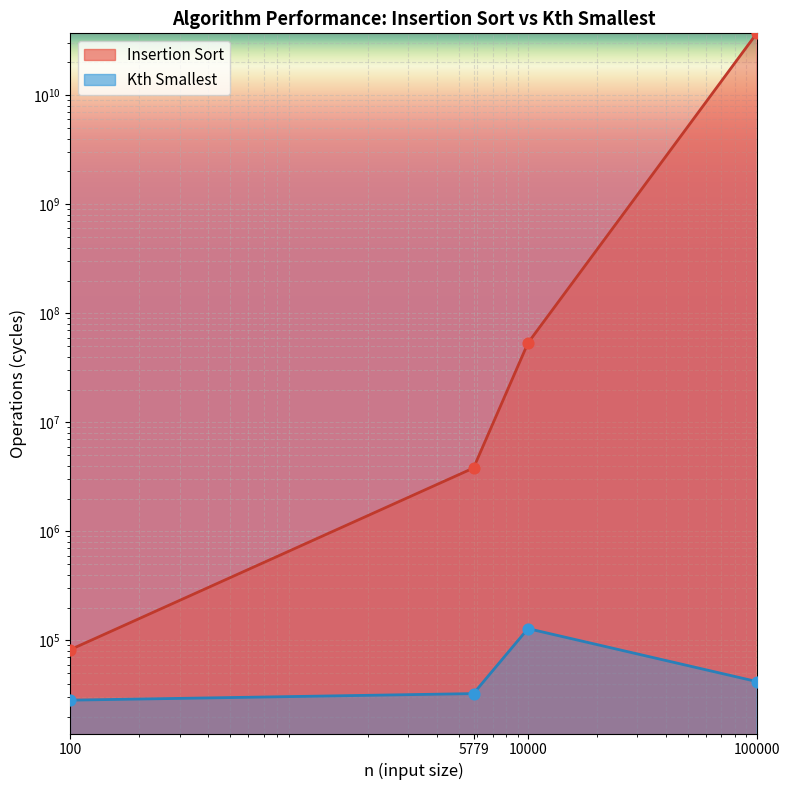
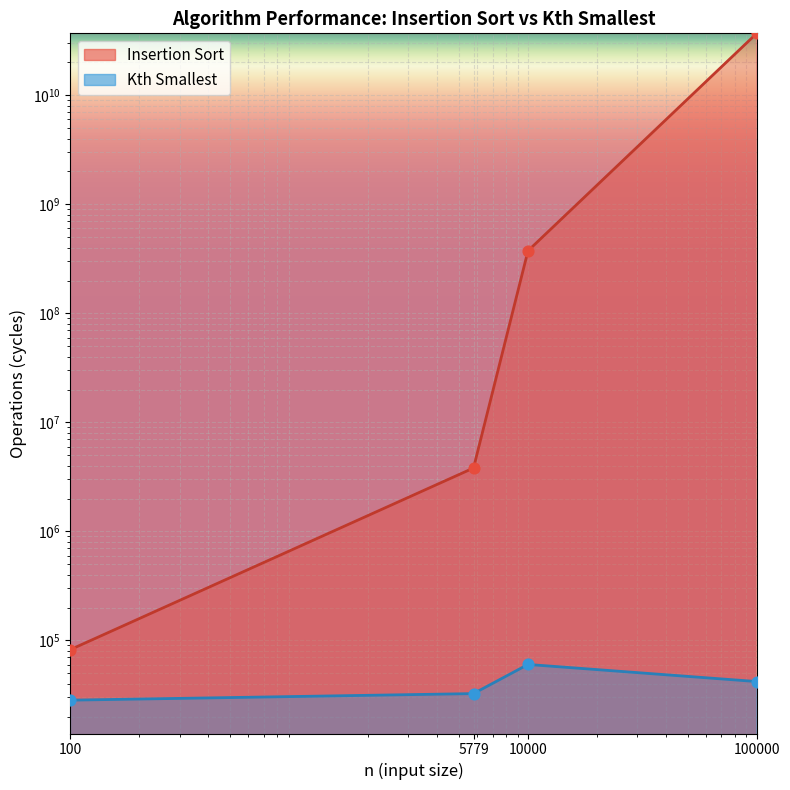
  {
    "Insertion Sort": {
      "100": 80000,
      "5779": 3800000,
-     "10000": 50000000,
+     "10000": 370000000,
      "100000": 37000000000
    },
    "Kth Smallest": {
      "100": 28000,
      "5779": 33000,
-     "10000": 130000,
+     "10000": 60000,
      "100000": 42000
    }
  }
